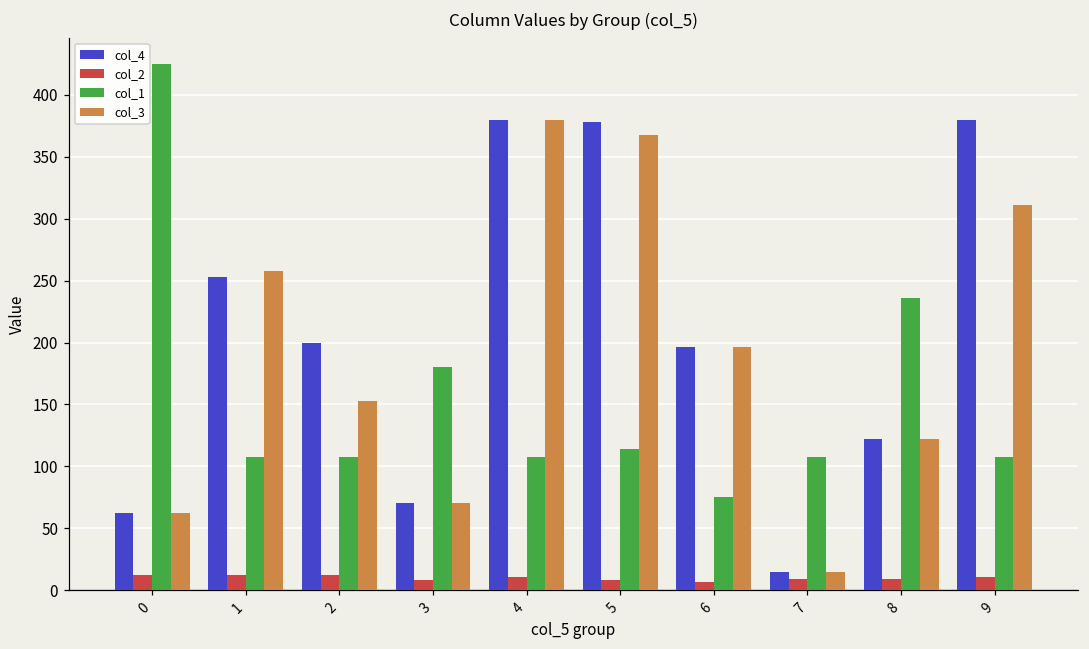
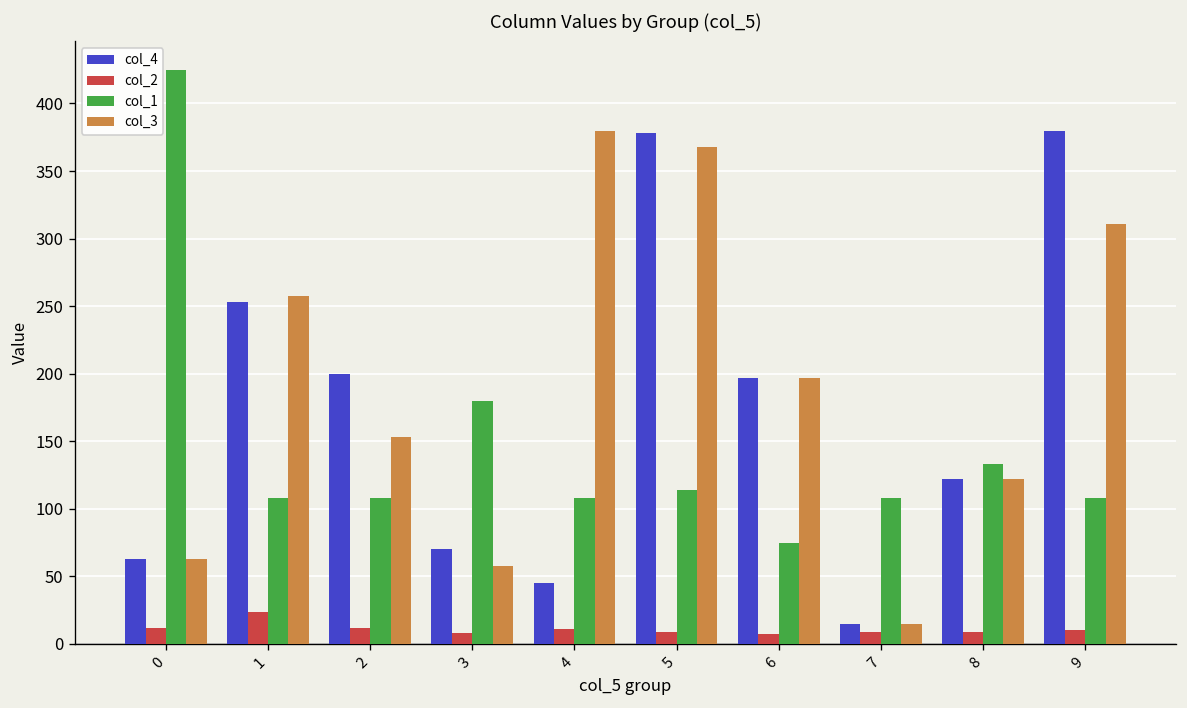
  {
    "col_4": {
      "0": 63,
      "1": 253,
      "2": 200,
      "3": 70,
-     "4": 380,
+     "4": 45,
      "5": 378,
      "6": 196,
      "7": 15,
      "8": 122,
      "9": 380
    },
    "col_2": {
      "0": 12,
-     "1": 12,
+     "1": 23,
      "2": 12,
      "3": 8,
      "4": 11,
      "5": 9,
      "6": 7,
      "7": 9,
      "8": 9,
      "9": 11
    },
    "col_1": {
      "0": 425,
      "1": 108,
      "2": 108,
      "3": 180,
      "4": 108,
      "5": 114,
      "6": 75,
      "7": 108,
-     "8": 236,
+     "8": 133,
      "9": 108
    },
    "col_3": {
      "0": 63,
      "1": 258,
      "2": 153,
-     "3": 70,
+     "3": 58,
      "4": 380,
      "5": 368,
      "6": 196,
      "7": 15,
      "8": 122,
      "9": 311
    }
  }
